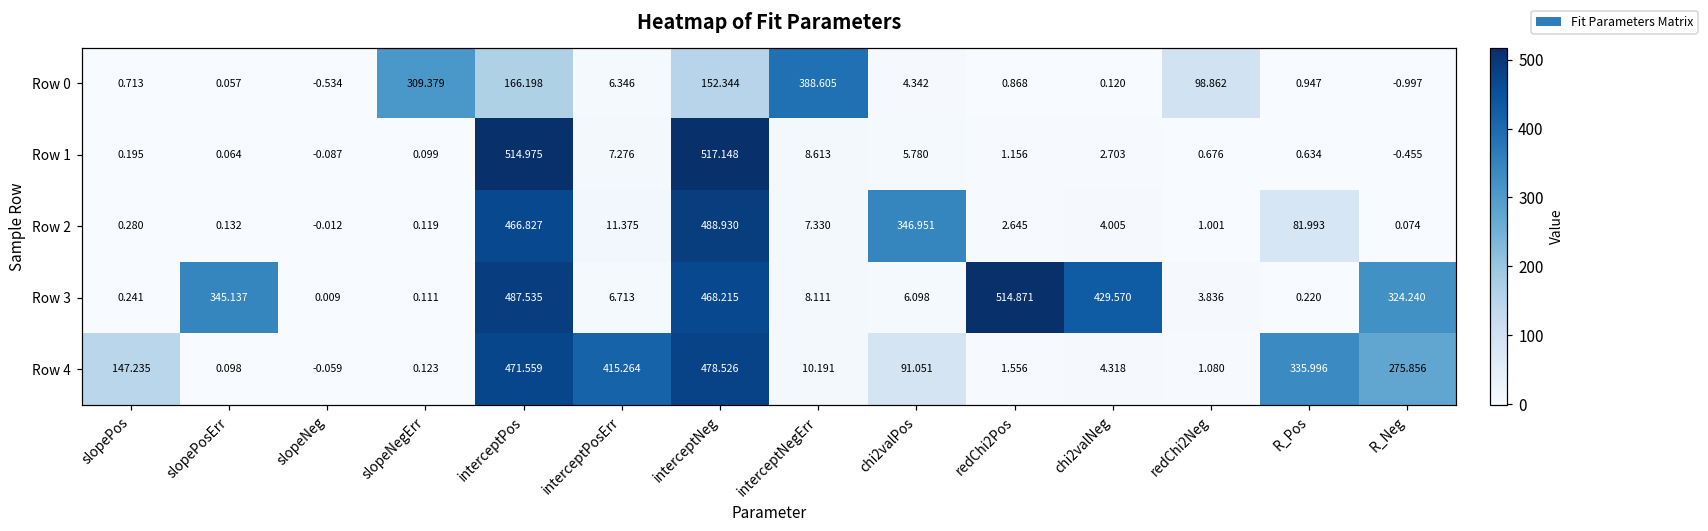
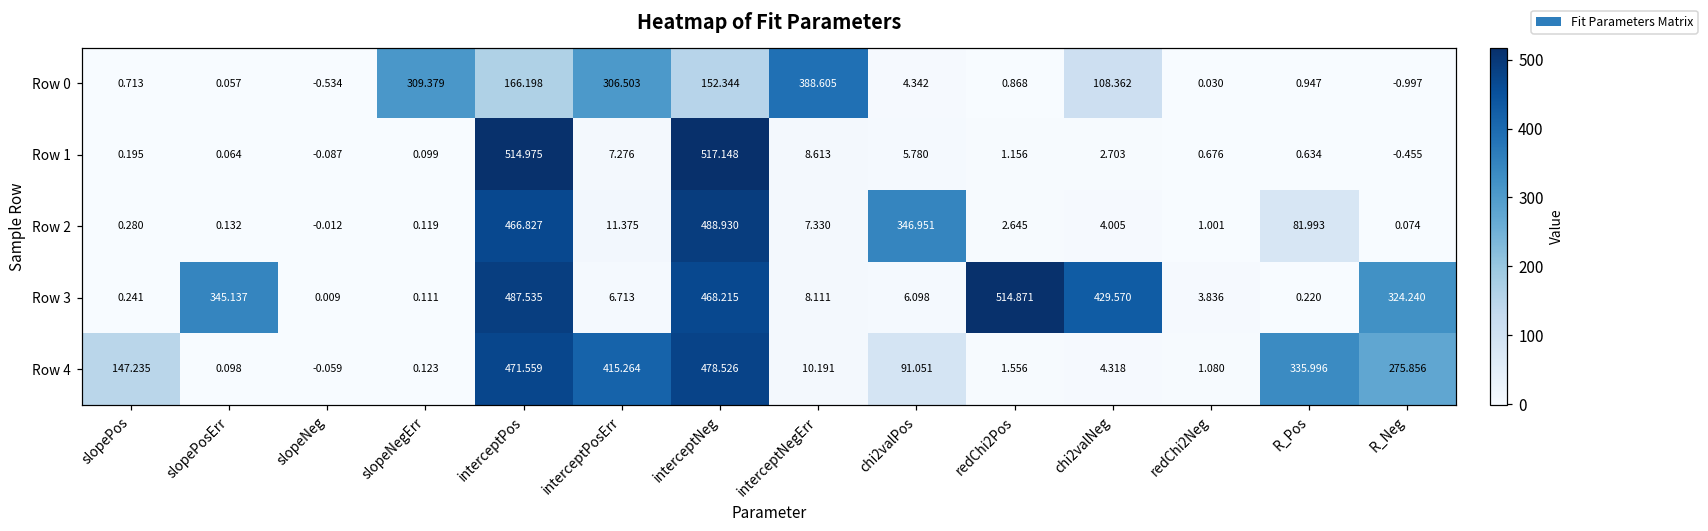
  {
    "Row 0": {
      "slopePos": 0.713,
      "slopePosErr": 0.057,
      "slopeNeg": -0.534,
      "slopeNegErr": 309.379,
      "interceptPos": 166.198,
-     "interceptPosErr": 6.346,
+     "interceptPosErr": 306.503,
      "interceptNeg": 152.344,
      "interceptNegErr": 388.605,
      "chi2valPos": 4.342,
      "redChi2Pos": 0.868,
-     "chi2valNeg": 0.120,
-     "redChi2Neg": 98.862,
+     "chi2valNeg": 108.362,
+     "redChi2Neg": 0.030,
      "R_Pos": 0.947,
      "R_Neg": -0.997
    },
    "Row 1": {
      "slopePos": 0.195,
      "slopePosErr": 0.064,
      "slopeNeg": -0.087,
      "slopeNegErr": 0.099,
      "interceptPos": 514.975,
      "interceptPosErr": 7.276,
      "interceptNeg": 517.148,
      "interceptNegErr": 8.613,
      "chi2valPos": 5.780,
      "redChi2Pos": 1.156,
      "chi2valNeg": 2.703,
      "redChi2Neg": 0.676,
      "R_Pos": 0.634,
      "R_Neg": -0.455
    },
    "Row 2": {
      "slopePos": 0.280,
      "slopePosErr": 0.132,
      "slopeNeg": -0.012,
      "slopeNegErr": 0.119,
      "interceptPos": 466.827,
      "interceptPosErr": 11.375,
      "interceptNeg": 488.930,
      "interceptNegErr": 7.330,
      "chi2valPos": 346.951,
      "redChi2Pos": 2.645,
      "chi2valNeg": 4.005,
      "redChi2Neg": 1.001,
      "R_Pos": 81.993,
      "R_Neg": 0.074
    },
    "Row 3": {
      "slopePos": 0.241,
      "slopePosErr": 345.137,
      "slopeNeg": 0.009,
      "slopeNegErr": 0.111,
      "interceptPos": 487.535,
      "interceptPosErr": 6.713,
      "interceptNeg": 468.215,
      "interceptNegErr": 8.111,
      "chi2valPos": 6.098,
      "redChi2Pos": 514.871,
      "chi2valNeg": 429.570,
      "redChi2Neg": 3.836,
      "R_Pos": 0.220,
      "R_Neg": 324.240
    },
    "Row 4": {
      "slopePos": 147.235,
      "slopePosErr": 0.098,
      "slopeNeg": -0.059,
      "slopeNegErr": 0.123,
      "interceptPos": 471.559,
      "interceptPosErr": 415.264,
      "interceptNeg": 478.526,
      "interceptNegErr": 10.191,
      "chi2valPos": 91.051,
      "redChi2Pos": 1.556,
      "chi2valNeg": 4.318,
      "redChi2Neg": 1.080,
      "R_Pos": 335.996,
      "R_Neg": 275.856
    }
  }
